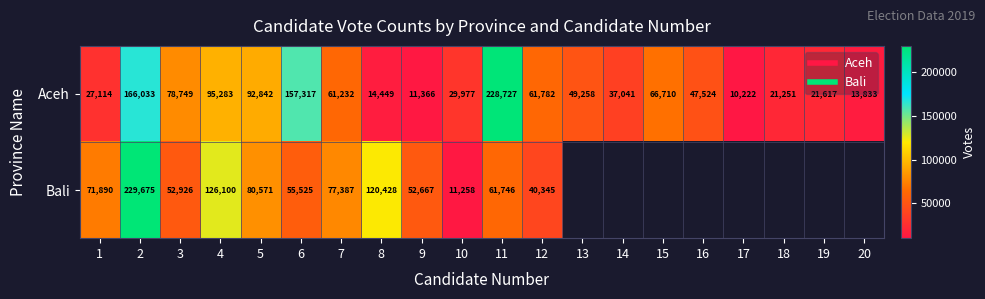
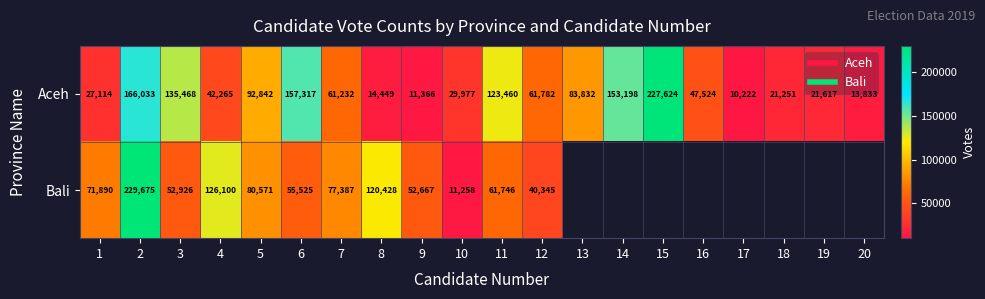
  {
    "Aceh": {
      "1": "27,114",
      "2": "166,033",
-     "3": "78,749",
-     "4": "95,283",
+     "3": "135,468",
+     "4": "42,265",
      "5": "92,842",
      "6": "157,317",
      "7": "61,232",
      "8": "14,449",
      "9": "11,366",
      "10": "29,977",
-     "11": "228,727",
+     "11": "123,460",
      "12": "61,782",
-     "13": "49,258",
-     "14": "37,041",
-     "15": "66,710",
+     "13": "83,832",
+     "14": "153,198",
+     "15": "227,624",
      "16": "47,524",
      "17": "10,222",
      "18": "21,251"
    },
    "Bali": {
      "1": "71,890",
      "2": "229,675",
      "3": "52,926",
      "4": "126,100",
      "5": "80,571",
      "6": "55,525",
      "7": "77,387",
      "8": "120,428",
      "9": "52,667",
      "10": "11,258",
      "11": "61,746",
      "12": "40,345"
    }
  }
